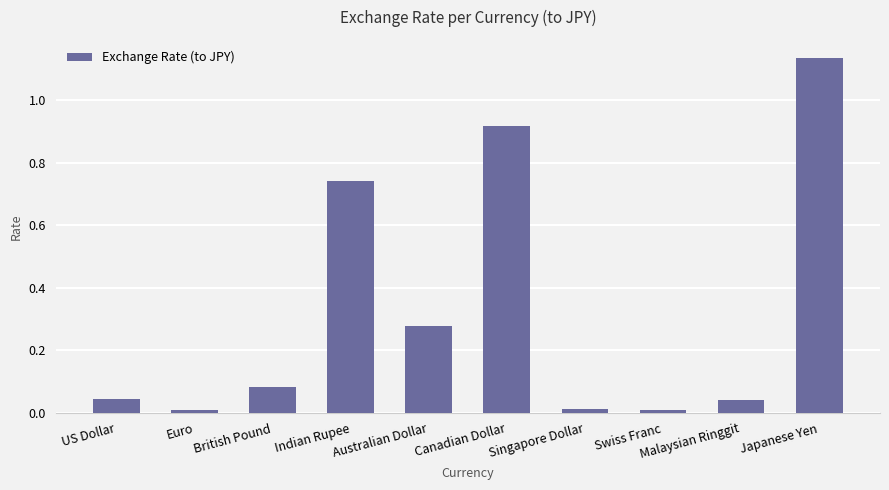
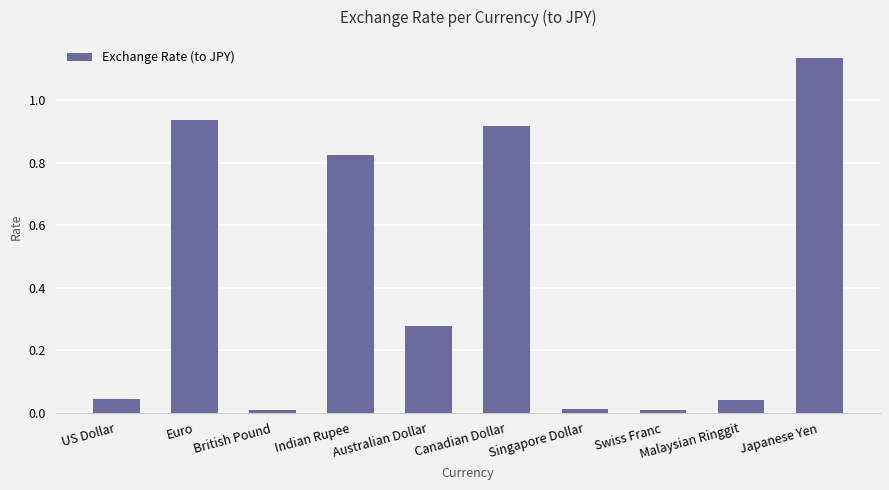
  {
    "US Dollar": 0.04,
-   "Euro": 0.01,
-   "British Pound": 0.08,
-   "Indian Rupee": 0.74,
+   "Euro": 0.94,
+   "British Pound": 0.01,
+   "Indian Rupee": 0.82,
    "Australian Dollar": 0.28,
    "Canadian Dollar": 0.92,
    "Singapore Dollar": 0.01,
    "Swiss Franc": 0.01,
    "Malaysian Ringgit": 0.04,
    "Japanese Yen": 1.14
  }
